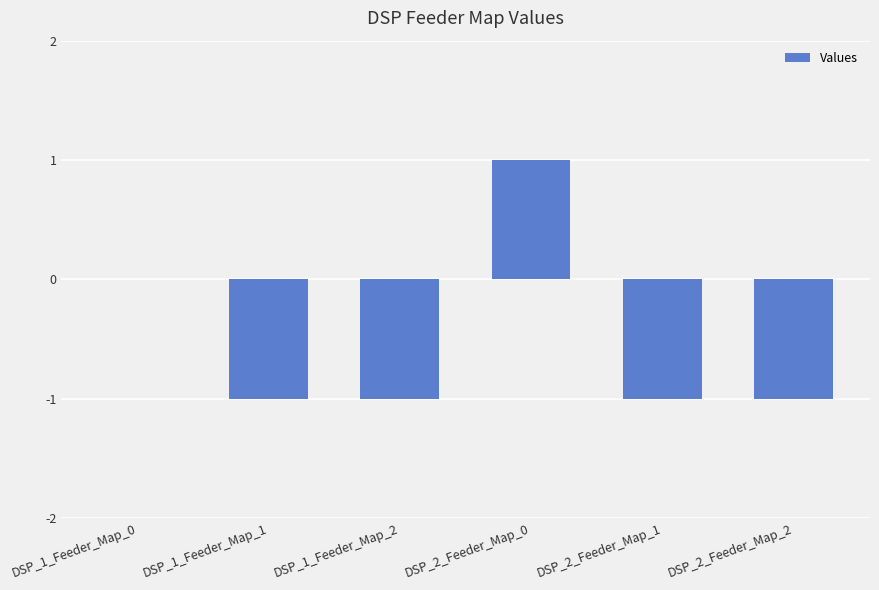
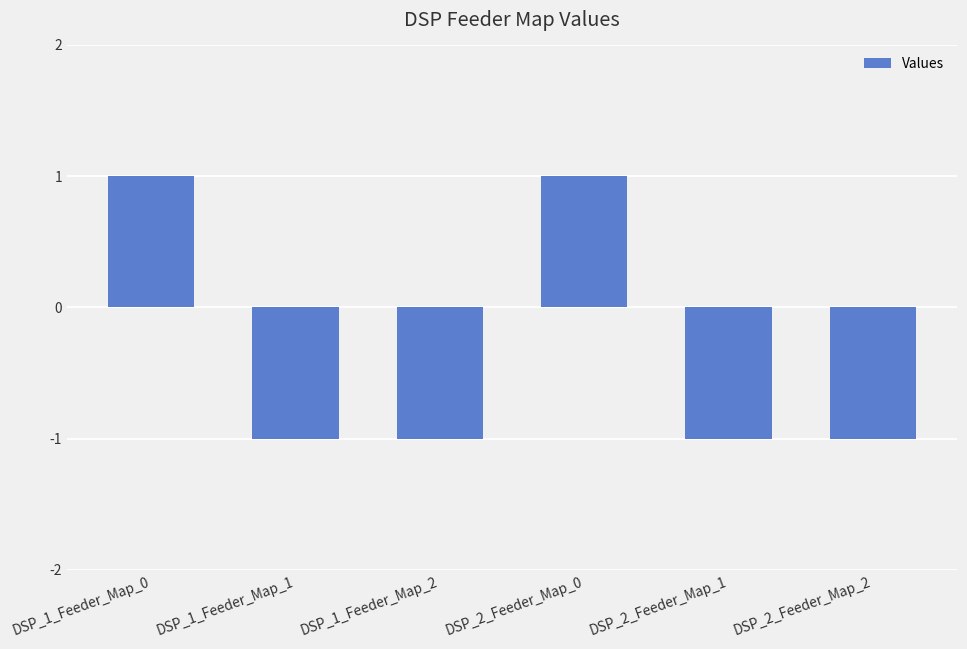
  {
-   "DSP_1_Feeder_Map_0": 0,
+   "DSP_1_Feeder_Map_0": 1,
    "DSP_1_Feeder_Map_1": -1,
    "DSP_1_Feeder_Map_2": -1,
    "DSP_2_Feeder_Map_0": 1,
    "DSP_2_Feeder_Map_1": -1,
    "DSP_2_Feeder_Map_2": -1
  }
